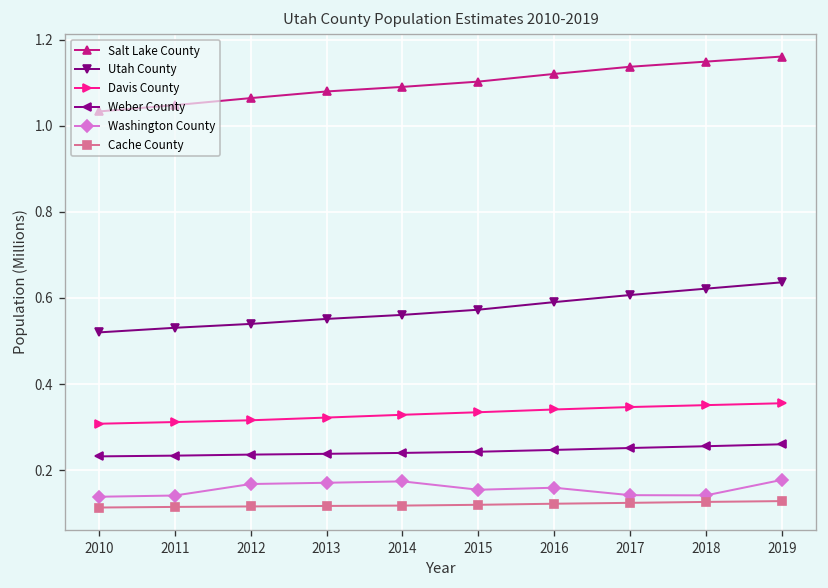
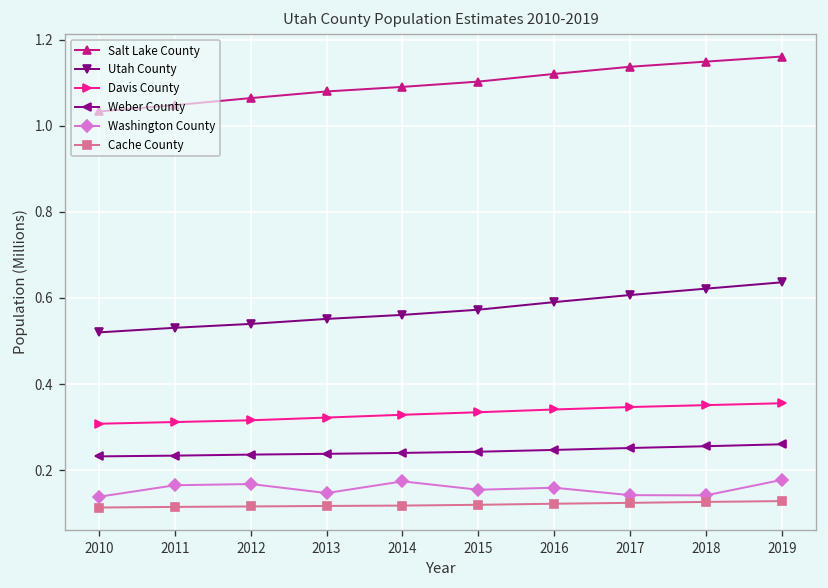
  {
    "Washington County": {
      "2010": 0.14,
-     "2011": 0.14,
+     "2011": 0.17,
      "2012": 0.17,
-     "2013": 0.17,
+     "2013": 0.15,
      "2014": 0.17,
      "2015": 0.15,
      "2016": 0.16,
      "2017": 0.14,
      "2018": 0.14,
      "2019": 0.18
    },
    "Cache County": {
      "2010": 0.11,
      "2011": 0.11,
      "2012": 0.12,
      "2013": 0.12,
      "2014": 0.12,
      "2015": 0.12,
      "2016": 0.12,
      "2017": 0.12,
      "2018": 0.13,
      "2019": 0.13
    }
  }
